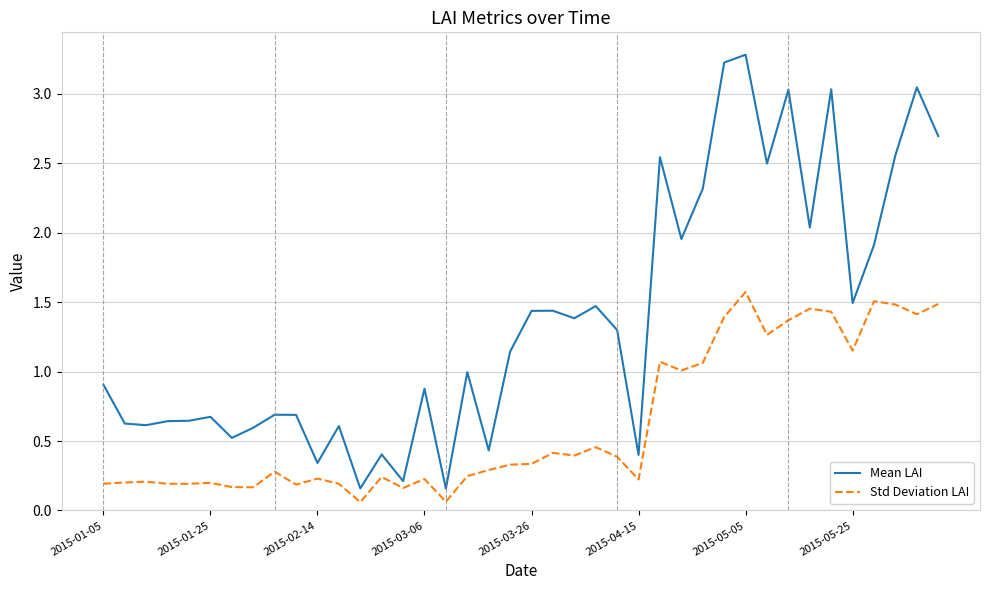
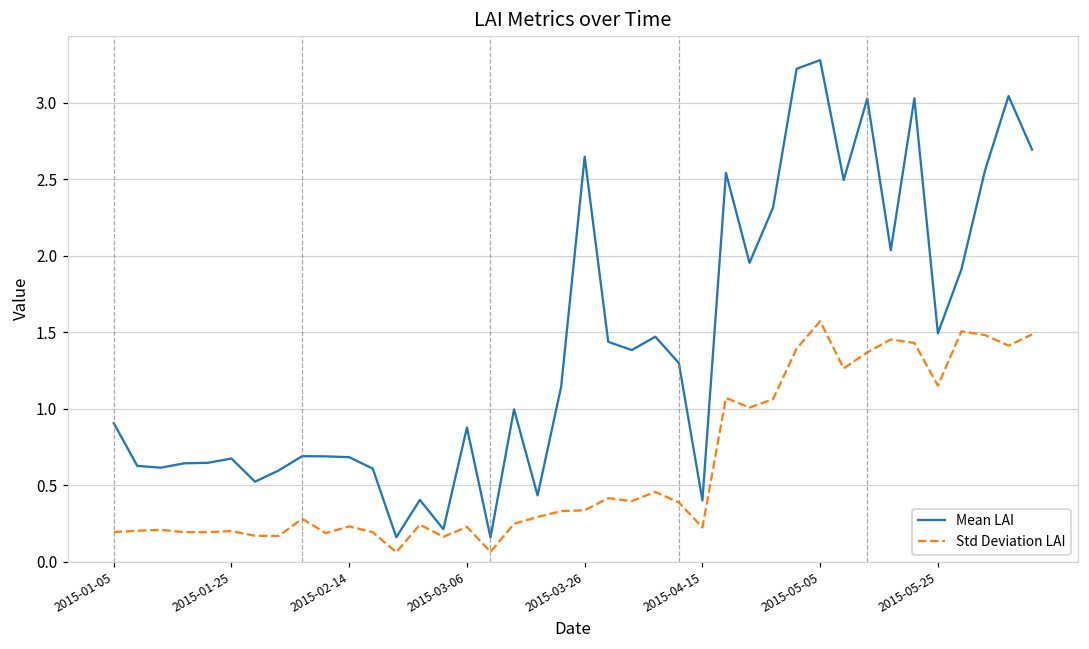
  {
    "Mean LAI": {
      "2015-01-05": 0.91,
      "2015-01-25": 0.67,
-     "2015-02-14": 0.34,
+     "2015-02-14": 0.68,
      "2015-03-06": 0.88,
-     "2015-03-26": 1.44,
+     "2015-03-26": 2.65,
      "2015-04-15": 0.40,
      "2015-05-05": 3.28,
      "2015-05-25": 1.49
    },
    "Std Deviation LAI": {
      "2015-01-05": 0.19,
      "2015-01-25": 0.20,
      "2015-02-14": 0.23,
      "2015-03-06": 0.23,
      "2015-03-26": 0.34,
      "2015-04-15": 0.22,
      "2015-05-05": 1.57,
      "2015-05-25": 1.15
    }
  }
